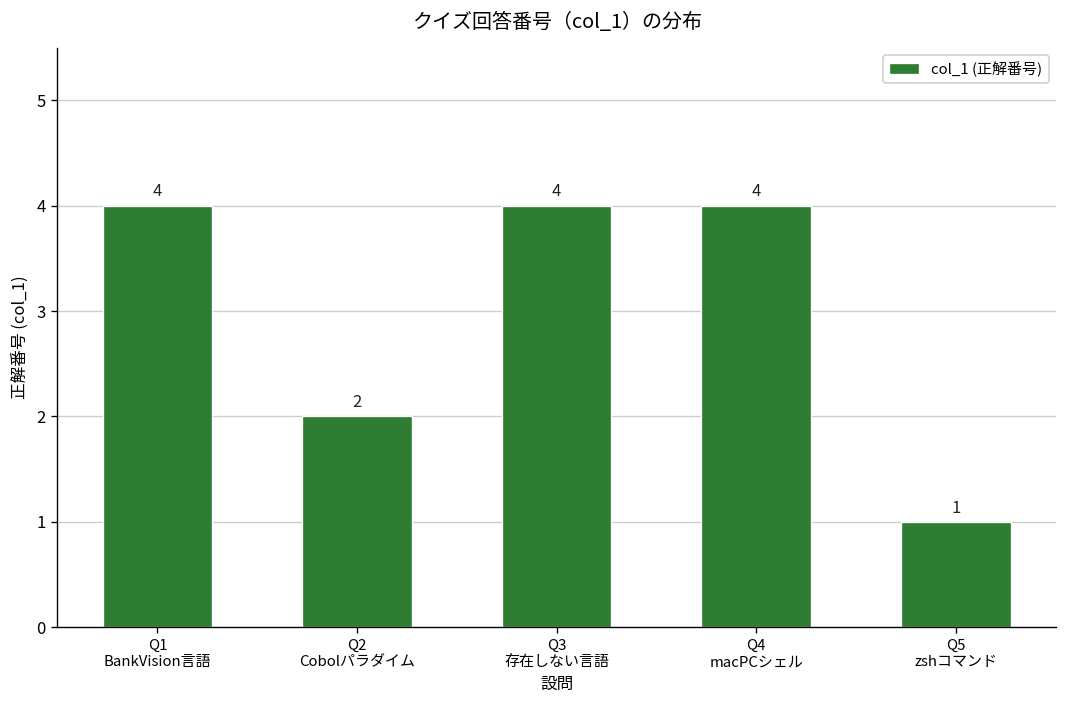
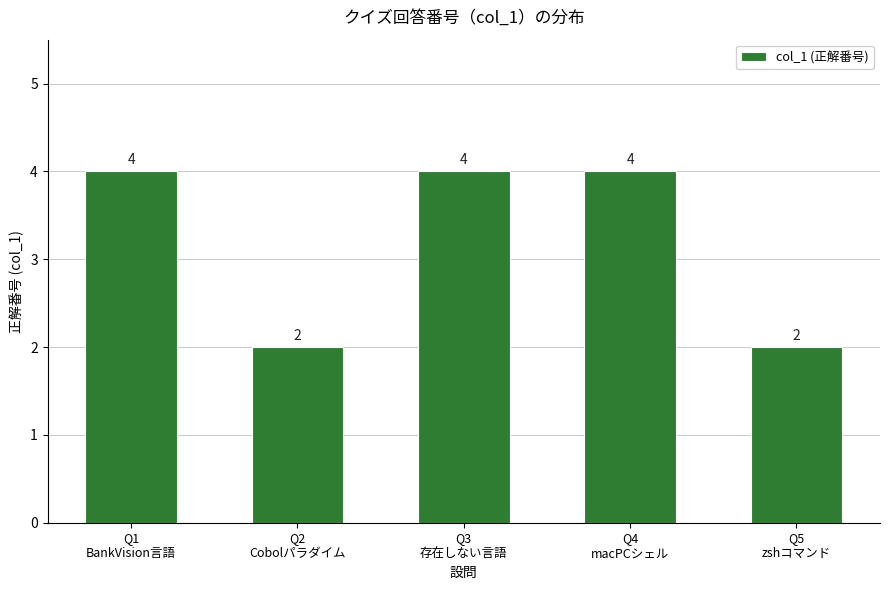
  {
    "Q1 BankVision言語": 4,
    "Q2 Cobolパラダイム": 2,
    "Q3 存在しない言語": 4,
    "Q4 macPCシェル": 4,
-   "Q5 zshコマンド": 1
+   "Q5 zshコマンド": 2
  }
